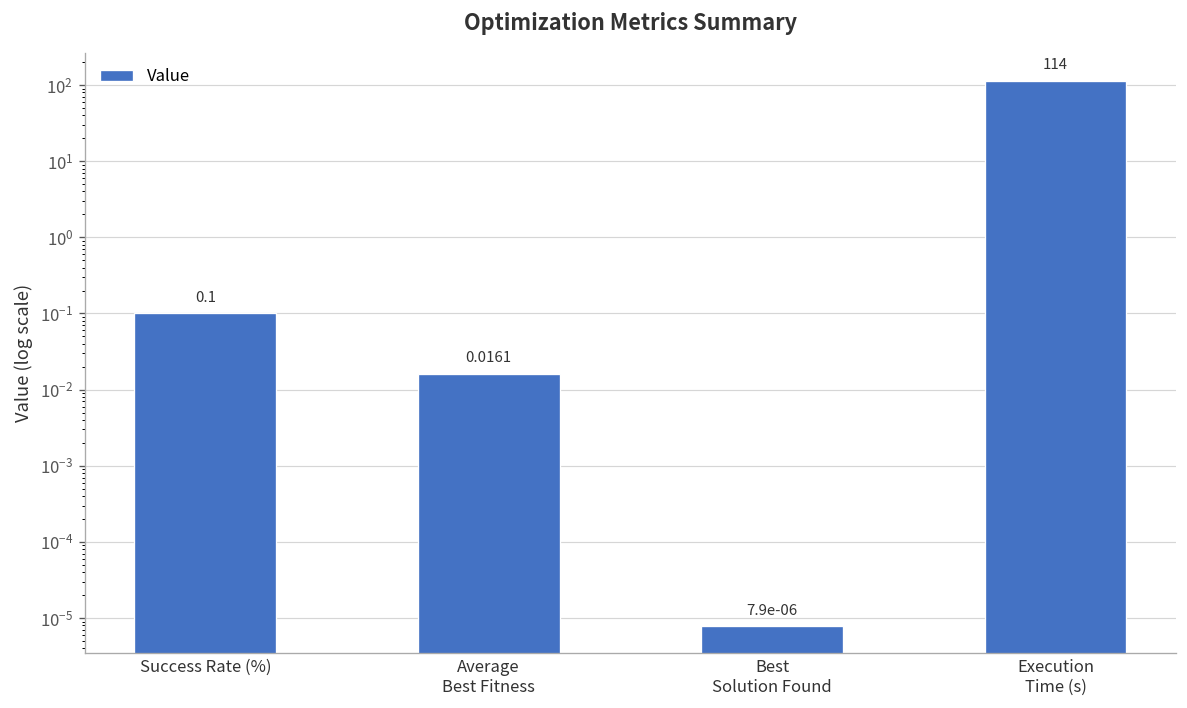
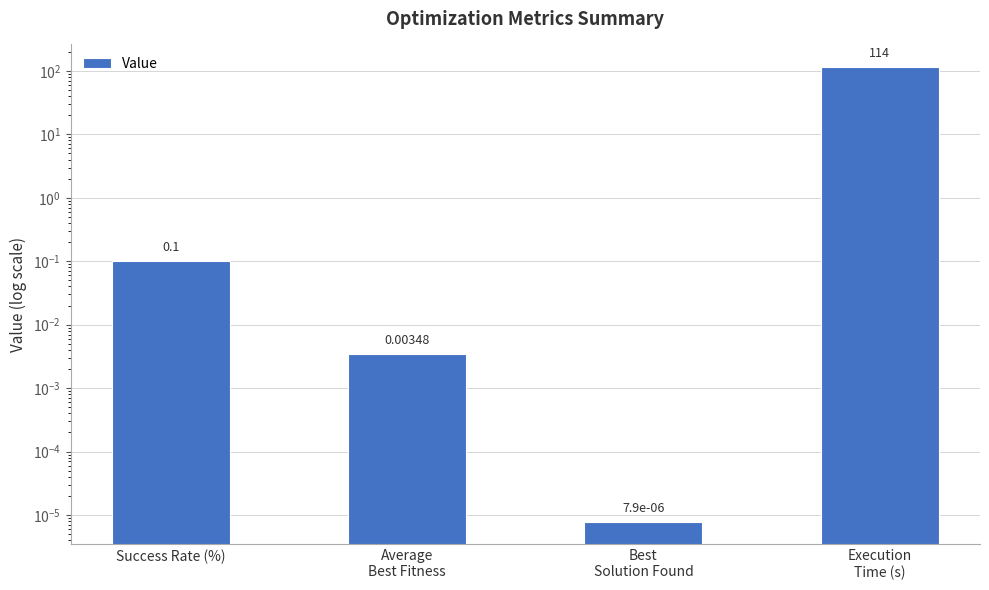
  {
    "Success Rate (%)": "0.1",
-   "Average Best Fitness": "0.0161",
+   "Average Best Fitness": "0.00348",
    "Best Solution Found": "7.9e-06",
    "Execution Time (s)": "114"
  }
